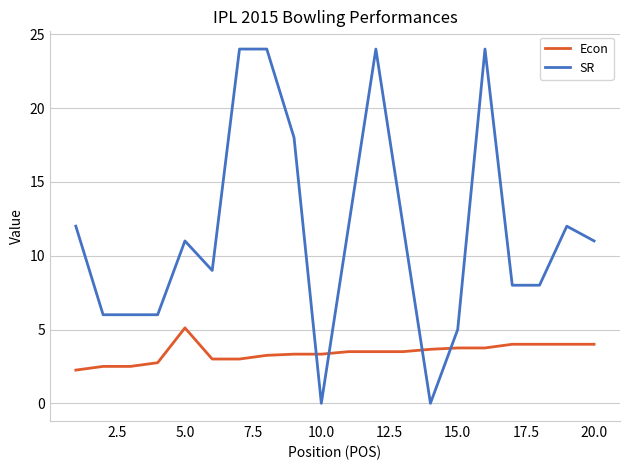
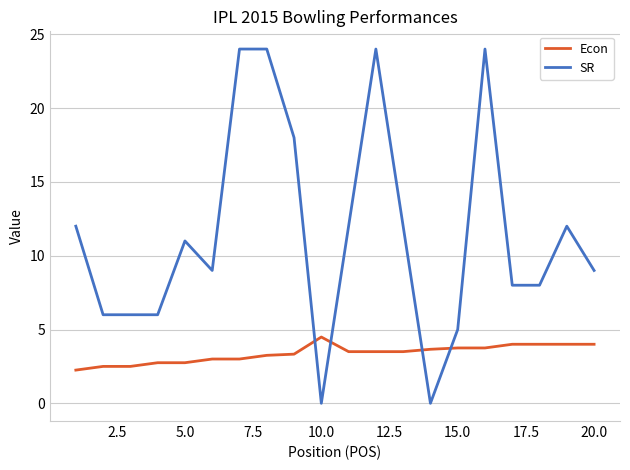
  {
    "Econ": {
-     "5.0": 5.1,
-     "10.0": 3.3,
+     "5.0": 2.8,
+     "10.0": 4.5,
      "15.0": 3.8,
      "20.0": 4.0
    },
    "SR": {
      "5.0": 11,
      "10.0": 0,
      "15.0": 5,
-     "20.0": 11
+     "20.0": 9
    }
  }
